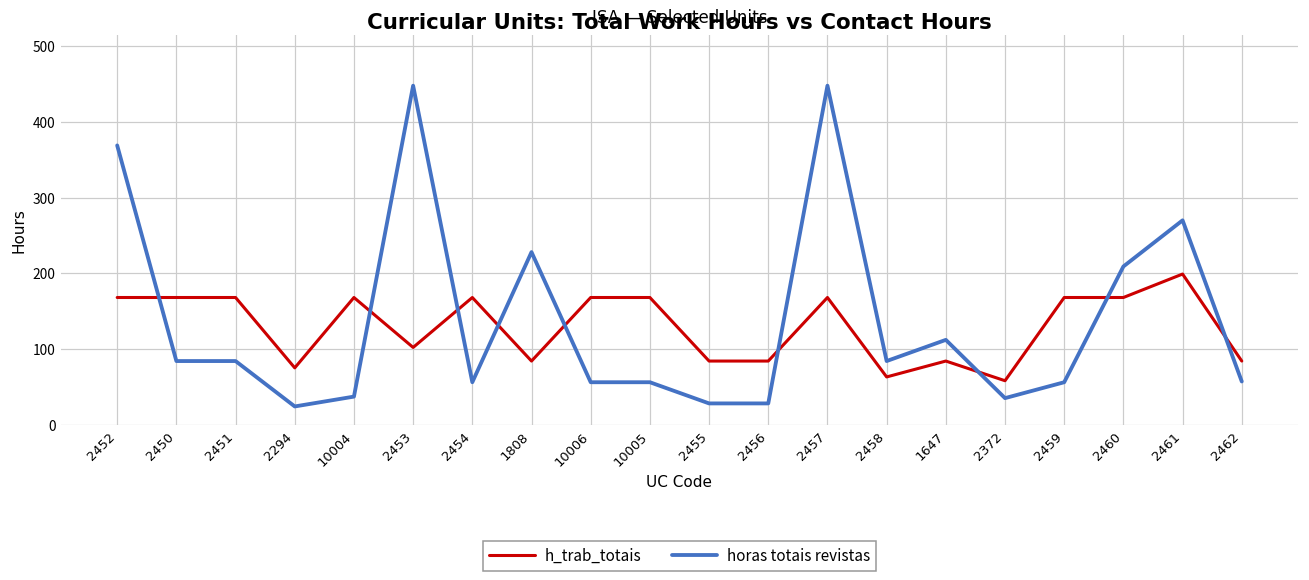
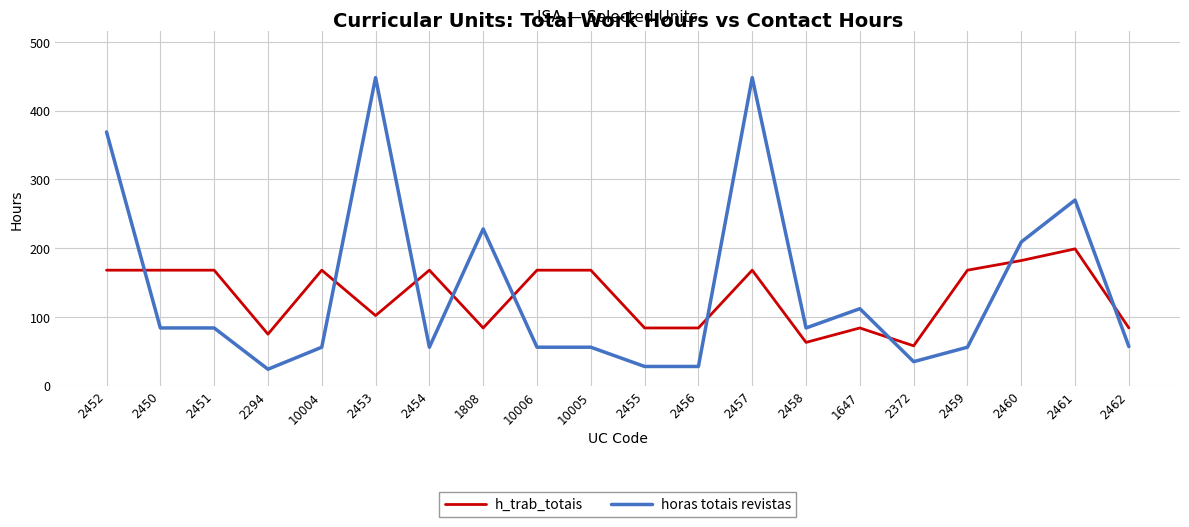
  {
    "h_trab_totais": {
      "2452": 170,
      "2450": 170,
      "2451": 170,
      "2294": 80,
      "10004": 170,
      "2453": 100,
      "2454": 170,
      "1808": 80,
      "10006": 170,
      "10005": 170,
      "2455": 80,
      "2456": 80,
      "2457": 170,
      "2458": 60,
      "1647": 80,
      "2372": 60,
      "2459": 170,
-     "2460": 170,
+     "2460": 180,
      "2461": 200,
      "2462": 80
    },
    "horas totais revistas": {
      "2452": 370,
      "2450": 80,
      "2451": 80,
      "2294": 20,
-     "10004": 40,
+     "10004": 60,
      "2453": 450,
      "2454": 60,
      "1808": 230,
      "10006": 60,
      "10005": 60,
      "2455": 30,
      "2456": 30,
      "2457": 450,
      "2458": 80,
      "1647": 110,
      "2372": 40,
      "2459": 60,
      "2460": 210,
      "2461": 270,
      "2462": 60
    }
  }
